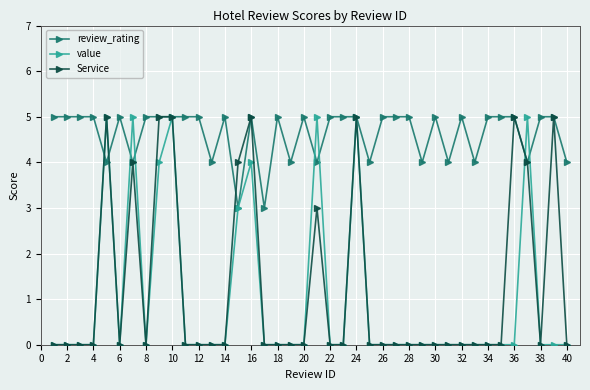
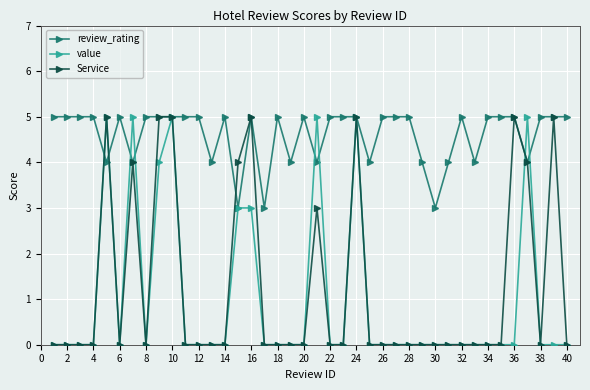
  {
    "review_rating": {
      "2": 5,
      "4": 5,
      "6": 5,
      "8": 5,
      "12": 5,
      "14": 5,
      "18": 5,
      "20": 5,
      "22": 5,
      "26": 5,
      "28": 5,
-     "30": 5,
+     "30": 3,
      "32": 5,
      "34": 5,
      "38": 5,
-     "40": 4
+     "40": 5
    },
    "value": {
-     "16": 4,
+     "16": 3,
      "36": 0
    }
  }
